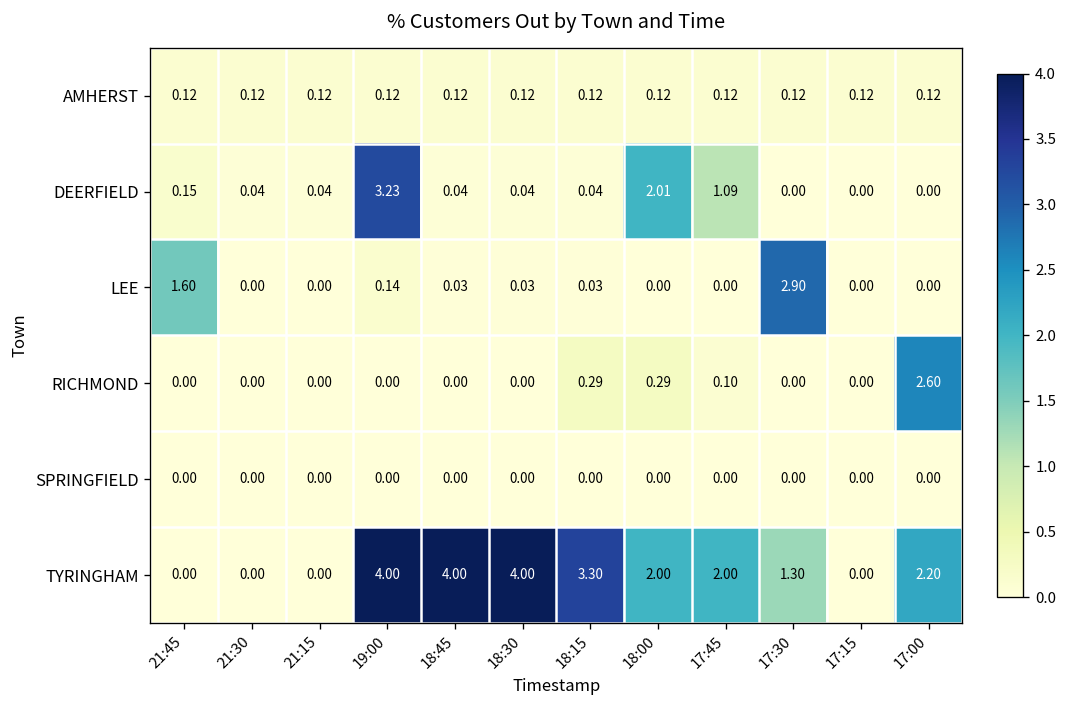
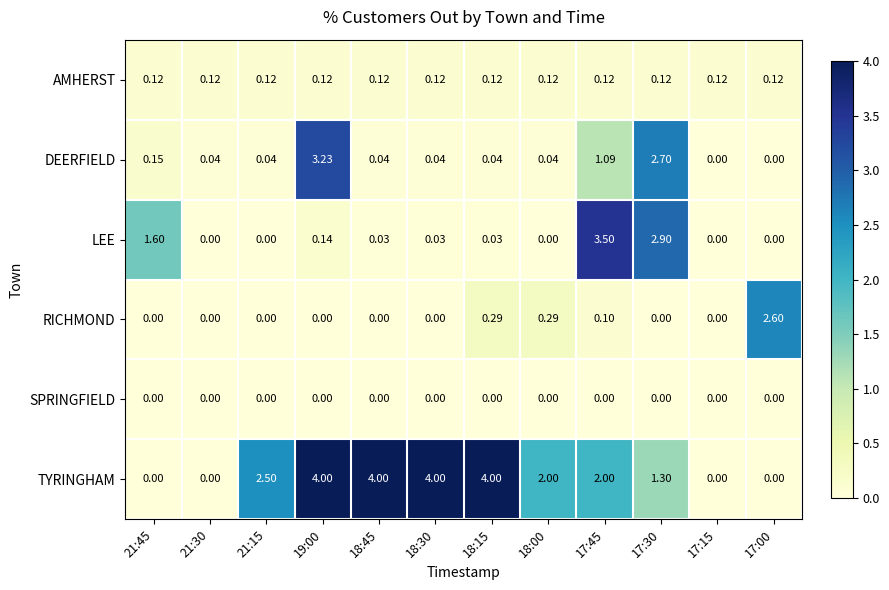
  {
    "AMHERST": {
      "21:45": 0.12,
      "21:30": 0.12,
      "21:15": 0.12,
      "19:00": 0.12,
      "18:45": 0.12,
      "18:30": 0.12,
      "18:15": 0.12,
      "18:00": 0.12,
      "17:45": 0.12,
      "17:30": 0.12,
      "17:15": 0.12,
      "17:00": 0.12
    },
    "DEERFIELD": {
      "21:45": 0.15,
      "21:30": 0.04,
      "21:15": 0.04,
      "19:00": 3.23,
      "18:45": 0.04,
      "18:30": 0.04,
      "18:15": 0.04,
-     "18:00": 2.01,
+     "18:00": 0.04,
      "17:45": 1.09,
-     "17:30": 0.00,
+     "17:30": 2.70,
      "17:15": 0.00,
      "17:00": 0.00
    },
    "LEE": {
      "21:45": 1.60,
      "21:30": 0.00,
      "21:15": 0.00,
      "19:00": 0.14,
      "18:45": 0.03,
      "18:30": 0.03,
      "18:15": 0.03,
      "18:00": 0.00,
-     "17:45": 0.00,
+     "17:45": 3.50,
      "17:30": 2.90,
      "17:15": 0.00,
      "17:00": 0.00
    },
    "RICHMOND": {
      "21:45": 0.00,
      "21:30": 0.00,
      "21:15": 0.00,
      "19:00": 0.00,
      "18:45": 0.00,
      "18:30": 0.00,
      "18:15": 0.29,
      "18:00": 0.29,
      "17:45": 0.10,
      "17:30": 0.00,
      "17:15": 0.00,
      "17:00": 2.60
    },
    "SPRINGFIELD": {
      "21:45": 0.00,
      "21:30": 0.00,
      "21:15": 0.00,
      "19:00": 0.00,
      "18:45": 0.00,
      "18:30": 0.00,
      "18:15": 0.00,
      "18:00": 0.00,
      "17:45": 0.00,
      "17:30": 0.00,
      "17:15": 0.00,
      "17:00": 0.00
    },
    "TYRINGHAM": {
      "21:45": 0.00,
      "21:30": 0.00,
-     "21:15": 0.00,
+     "21:15": 2.50,
      "19:00": 4.00,
      "18:45": 4.00,
      "18:30": 4.00,
-     "18:15": 3.30,
+     "18:15": 4.00,
      "18:00": 2.00,
      "17:45": 2.00,
      "17:30": 1.30,
      "17:15": 0.00,
-     "17:00": 2.20
+     "17:00": 0.00
    }
  }
